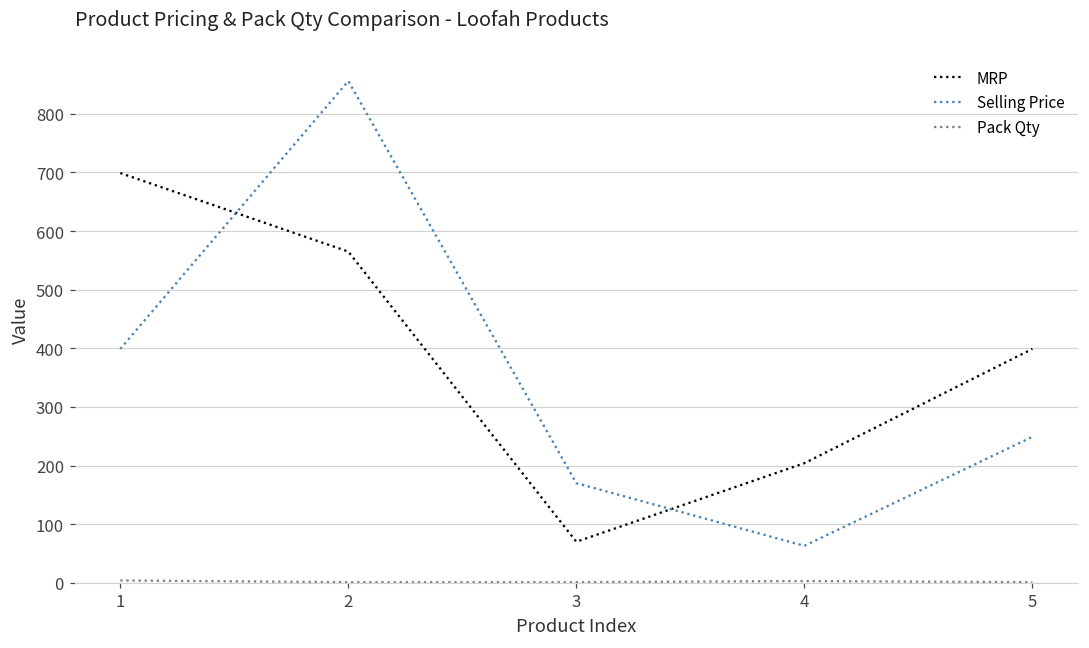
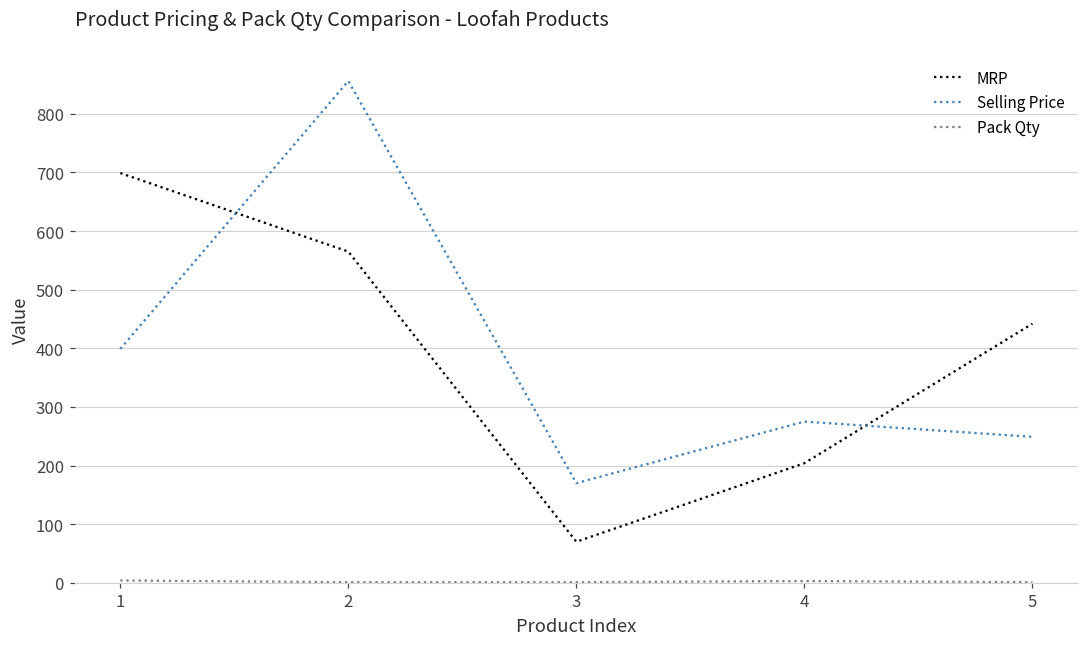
  {
    "MRP": {
      "1": 700,
      "2": 570,
      "3": 70,
      "4": 200,
-     "5": 400
+     "5": 440
    },
    "Selling Price": {
      "1": 400,
      "2": 860,
      "3": 170,
-     "4": 60,
+     "4": 280,
      "5": 250
    },
    "Pack Qty": {
      "1": 0,
      "2": 0,
      "3": 0,
      "4": 0,
      "5": 0
    }
  }
